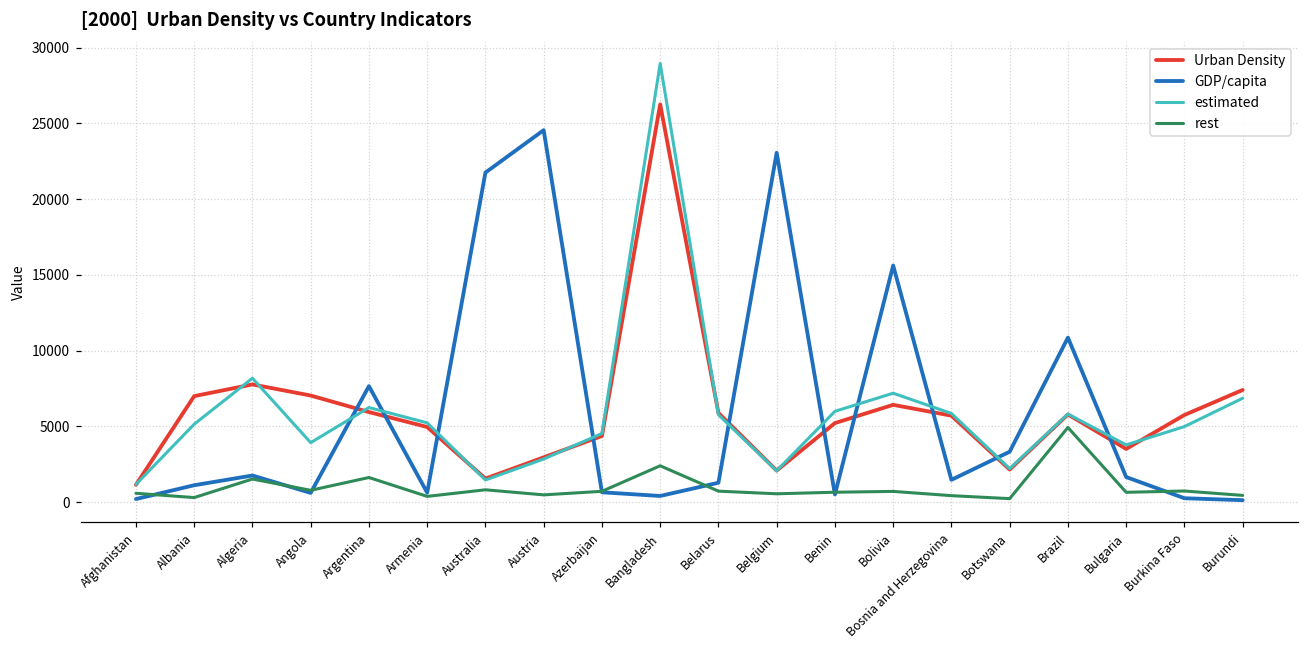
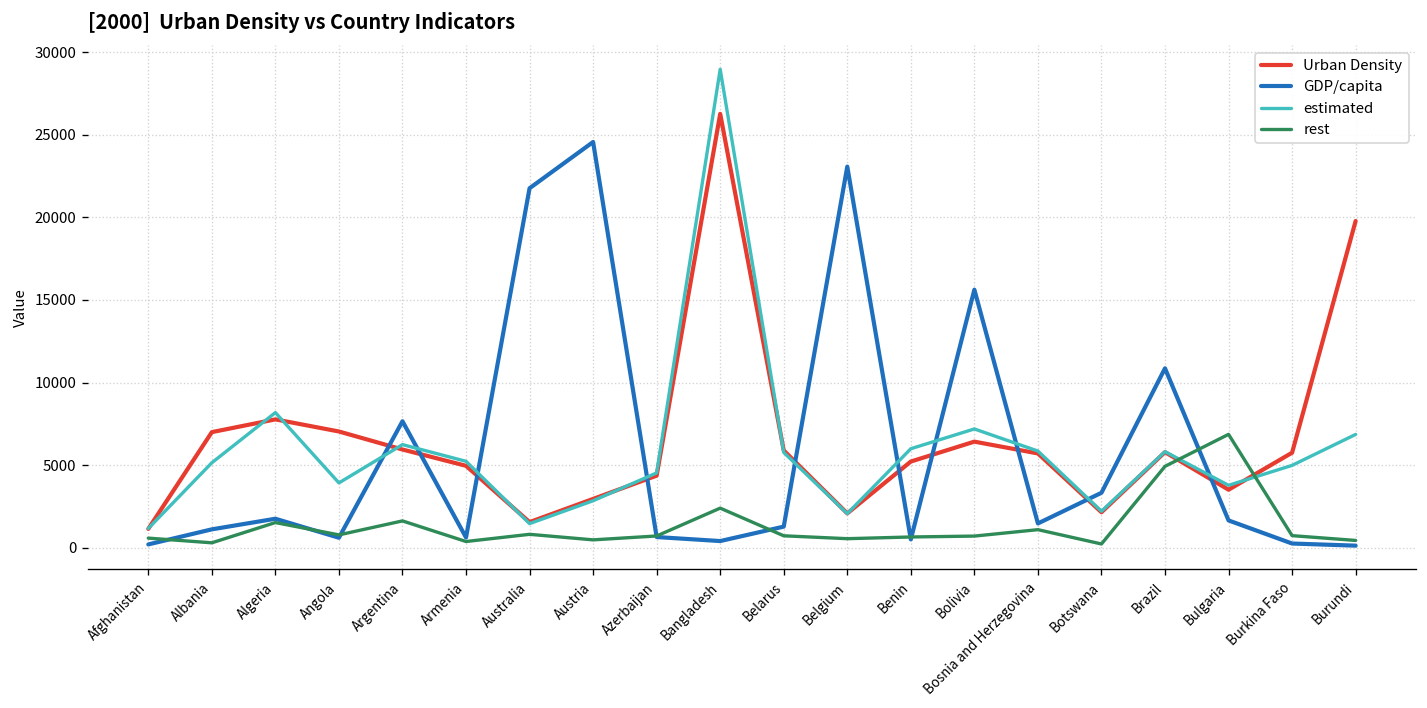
  {
    "Urban Density": {
      "Albania": 7000,
      "Algeria": 7800,
      "Angola": 7000,
      "Argentina": 5900,
      "Armenia": 5000,
      "Bangladesh": 26300,
      "Benin": 5200,
      "Bolivia": 6400,
      "Bulgaria": 3500,
      "Burkina Faso": 5800,
-     "Burundi": 7400
+     "Burundi": 19800
    },
    "GDP/capita": {
      "Afghanistan": 200,
      "Albania": 1100,
      "Algeria": 1800,
      "Argentina": 7700,
      "Armenia": 600,
      "Australia": 21800,
      "Austria": 24600,
      "Bangladesh": 400,
      "Belarus": 1300,
      "Belgium": 23100,
      "Bolivia": 15600,
      "Bosnia and Herzegovina": 1500,
      "Botswana": 3300,
      "Brazil": 10900,
      "Bulgaria": 1700,
      "Burkina Faso": 300,
      "Burundi": 100
    },
    "estimated": {
      "Albania": 5100,
      "Algeria": 8200,
      "Angola": 3900,
      "Argentina": 6200,
      "Armenia": 5200,
      "Bangladesh": 29000,
      "Benin": 6000,
      "Bolivia": 7200,
      "Bulgaria": 3800,
      "Burkina Faso": 5000,
      "Burundi": 6900
    },
    "rest": {
      "Afghanistan": 600,
      "Albania": 300,
      "Algeria": 1500,
      "Argentina": 1600,
      "Armenia": 400,
      "Australia": 800,
      "Austria": 500,
      "Bangladesh": 2400,
      "Belarus": 700,
      "Belgium": 600,
      "Bolivia": 700,
-     "Bosnia and Herzegovina": 400,
+     "Bosnia and Herzegovina": 1100,
      "Botswana": 200,
      "Brazil": 4900,
-     "Bulgaria": 600,
+     "Bulgaria": 6900,
      "Burkina Faso": 700,
      "Burundi": 400
    }
  }
